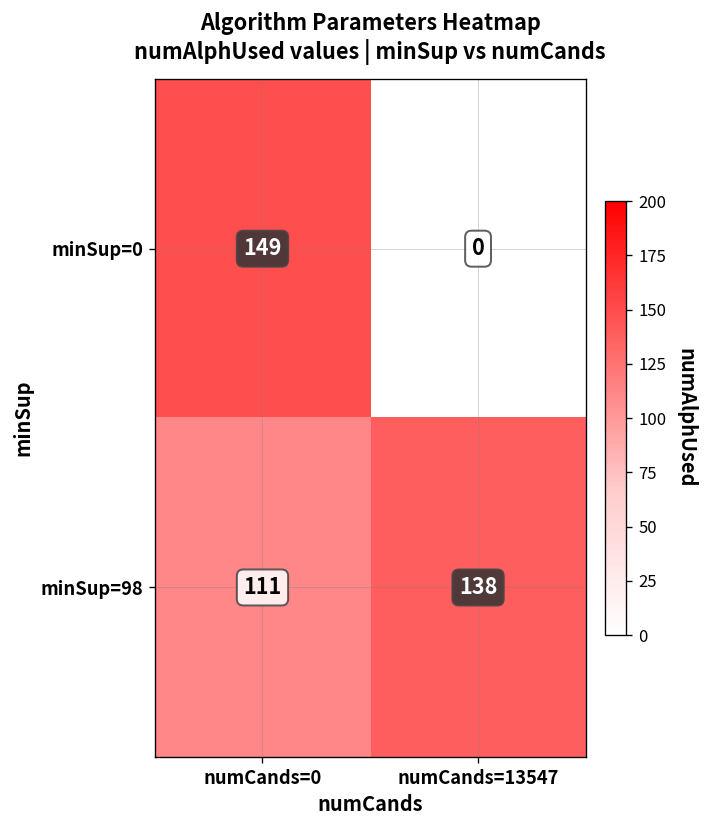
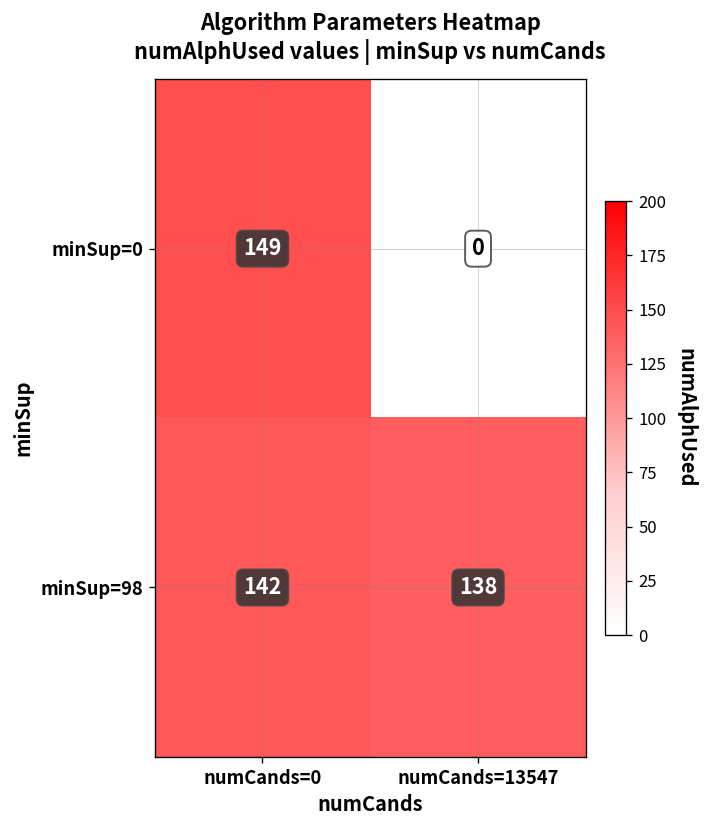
  {
    "minSup=98": {
-     "numCands=0": 111
+     "numCands=0": 142
    }
  }
